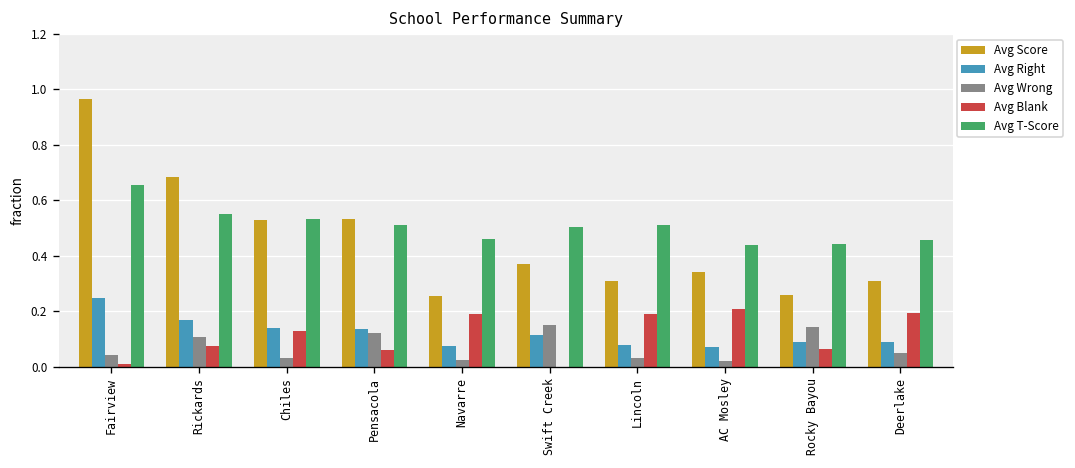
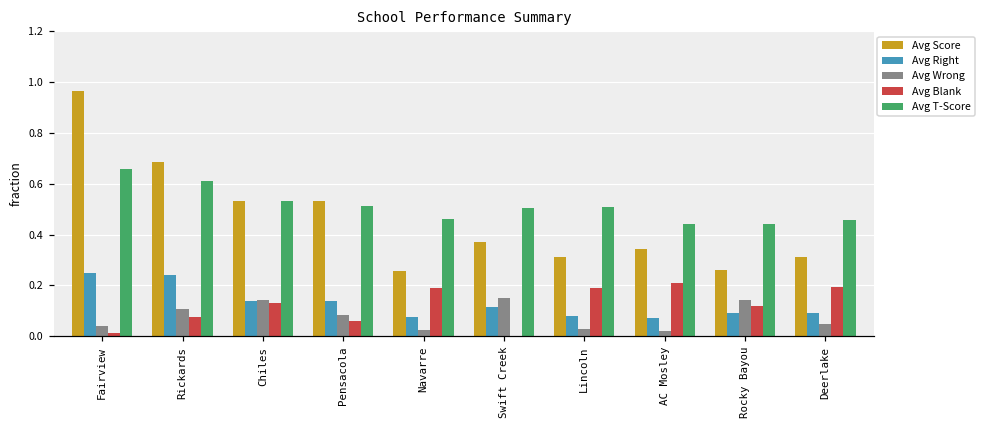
  {
    "Avg Score": {
      "Fairview": 0.96,
      "Rickards": 0.69,
      "Chiles": 0.53,
      "Pensacola": 0.53,
      "Navarre": 0.26,
      "Swift Creek": 0.37,
      "Lincoln": 0.31,
      "AC Mosley": 0.34,
      "Rocky Bayou": 0.26,
      "Deerlake": 0.31
    },
    "Avg Right": {
      "Fairview": 0.25,
-     "Rickards": 0.17,
+     "Rickards": 0.24,
      "Chiles": 0.14,
      "Pensacola": 0.14,
      "Navarre": 0.08,
      "Swift Creek": 0.12,
      "Lincoln": 0.08,
      "AC Mosley": 0.07,
      "Rocky Bayou": 0.09,
      "Deerlake": 0.09
    },
    "Avg Wrong": {
      "Fairview": 0.04,
      "Rickards": 0.11,
-     "Chiles": 0.03,
-     "Pensacola": 0.12,
+     "Chiles": 0.14,
+     "Pensacola": 0.08,
      "Navarre": 0.03,
      "Swift Creek": 0.15,
      "Lincoln": 0.03,
      "AC Mosley": 0.02,
      "Rocky Bayou": 0.14,
      "Deerlake": 0.05
    },
    "Avg Blank": {
      "Fairview": 0.01,
      "Rickards": 0.08,
      "Chiles": 0.13,
      "Pensacola": 0.06,
      "Navarre": 0.19,
      "Swift Creek": 0.00,
      "Lincoln": 0.19,
      "AC Mosley": 0.21,
-     "Rocky Bayou": 0.06,
+     "Rocky Bayou": 0.12,
      "Deerlake": 0.20
    },
    "Avg T-Score": {
      "Fairview": 0.66,
-     "Rickards": 0.55,
+     "Rickards": 0.61,
      "Chiles": 0.53,
      "Pensacola": 0.51,
      "Navarre": 0.46,
      "Swift Creek": 0.51,
      "Lincoln": 0.51,
      "AC Mosley": 0.44,
      "Rocky Bayou": 0.44,
      "Deerlake": 0.46
    }
  }
